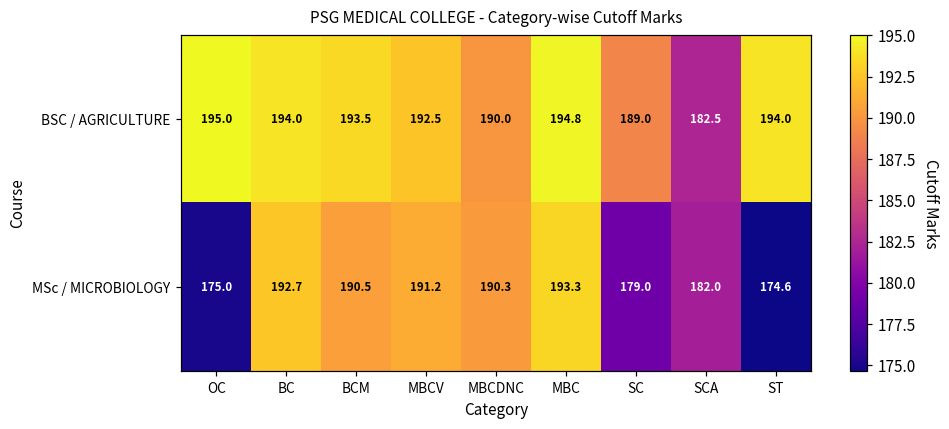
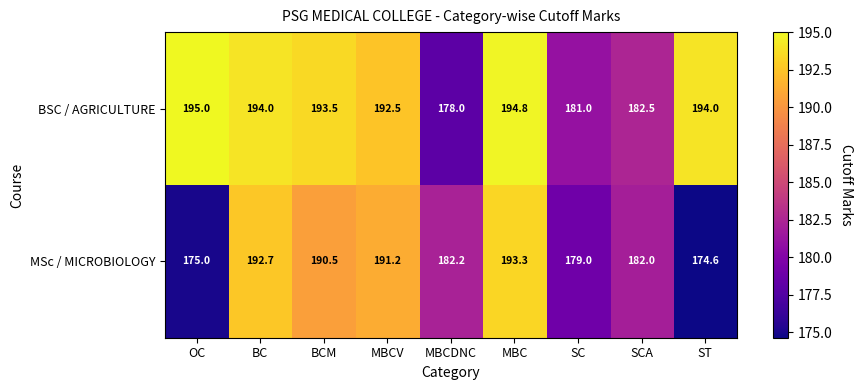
  {
    "BSC / AGRICULTURE": {
      "OC": 195.0,
      "BC": 194.0,
      "BCM": 193.5,
      "MBCV": 192.5,
-     "MBCDNC": 190.0,
+     "MBCDNC": 178.0,
      "MBC": 194.8,
-     "SC": 189.0,
+     "SC": 181.0,
      "SCA": 182.5,
      "ST": 194.0
    },
    "MSc / MICROBIOLOGY": {
      "OC": 175.0,
      "BC": 192.7,
      "BCM": 190.5,
      "MBCV": 191.2,
-     "MBCDNC": 190.3,
+     "MBCDNC": 182.2,
      "MBC": 193.3,
      "SC": 179.0,
      "SCA": 182.0,
      "ST": 174.6
    }
  }
